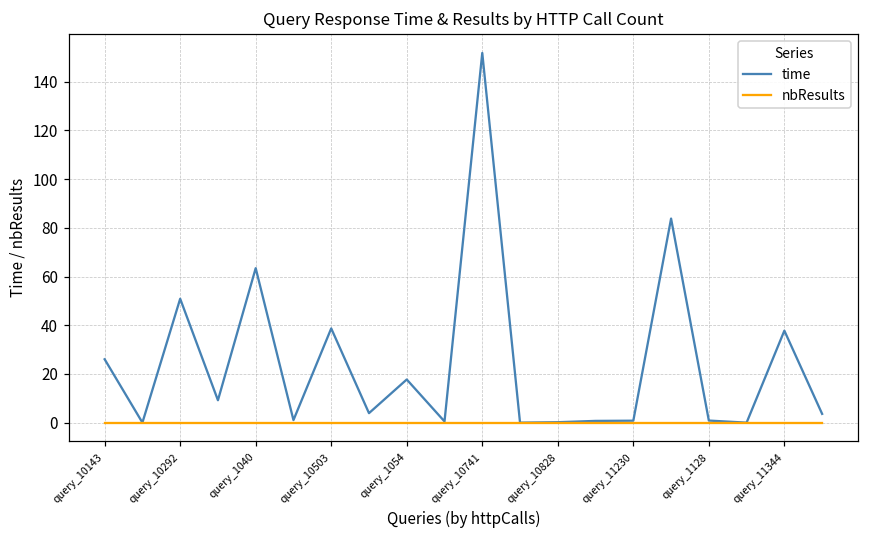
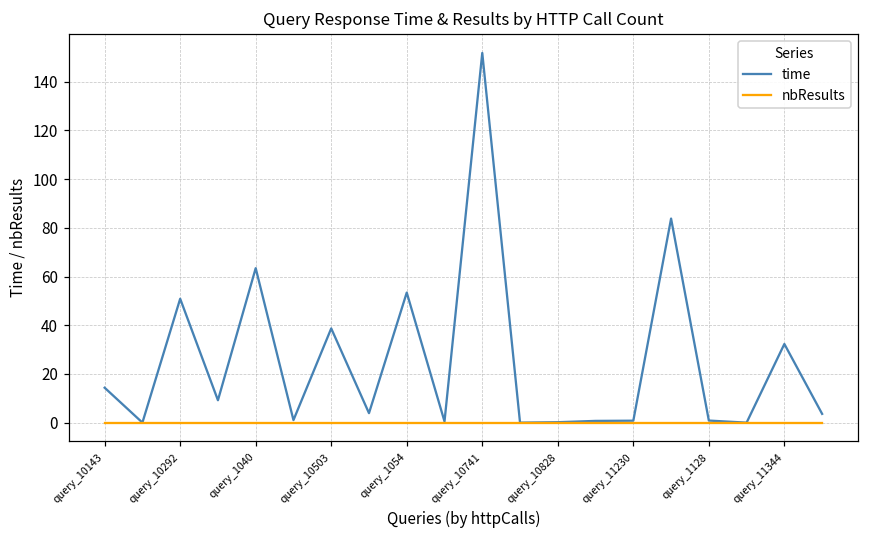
  {
    "time": {
-     "query_10143": 26,
+     "query_10143": 14,
      "query_10292": 51,
      "query_1040": 63,
      "query_10503": 39,
-     "query_1054": 18,
+     "query_1054": 53,
      "query_10741": 152,
-     "query_11344": 38
+     "query_11344": 32
    },
    "nbResults": {
      "query_10143": 0,
      "query_10292": 0,
      "query_1040": 0,
      "query_10503": 0,
      "query_1054": 0,
      "query_10741": 0,
      "query_11344": 0
    }
  }
